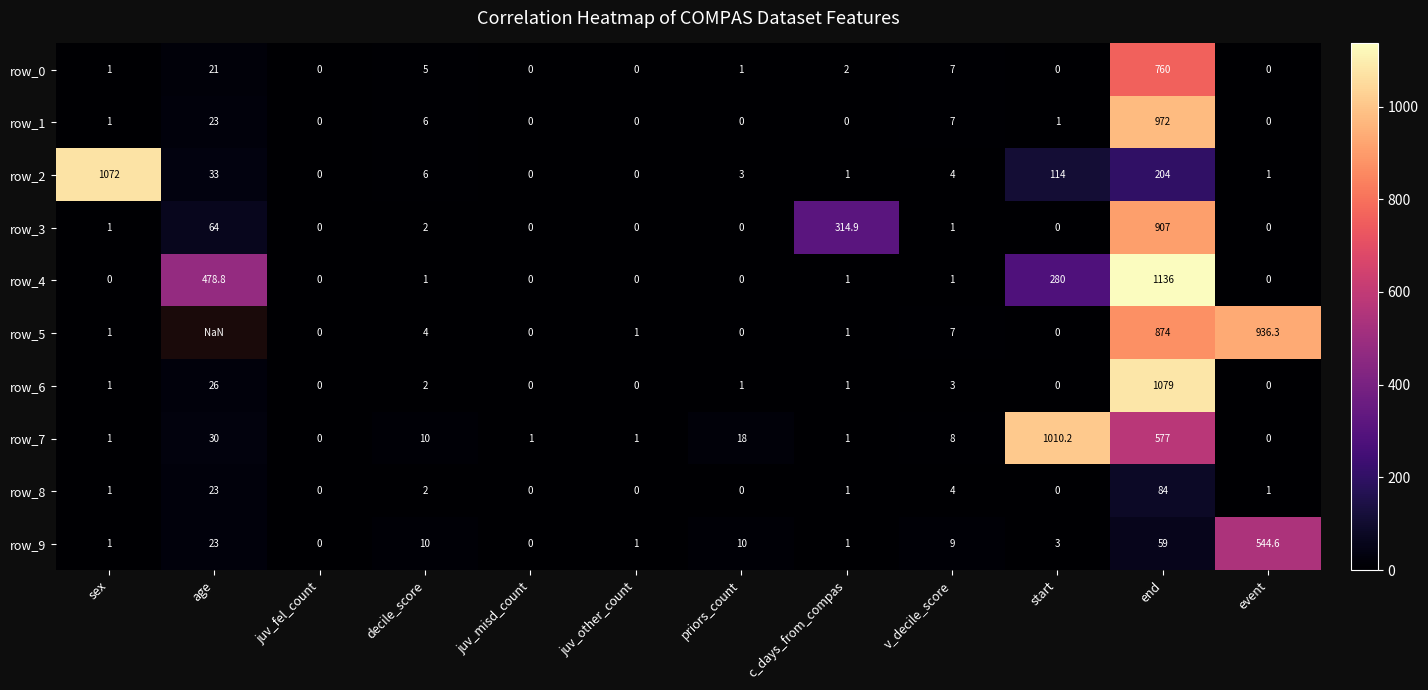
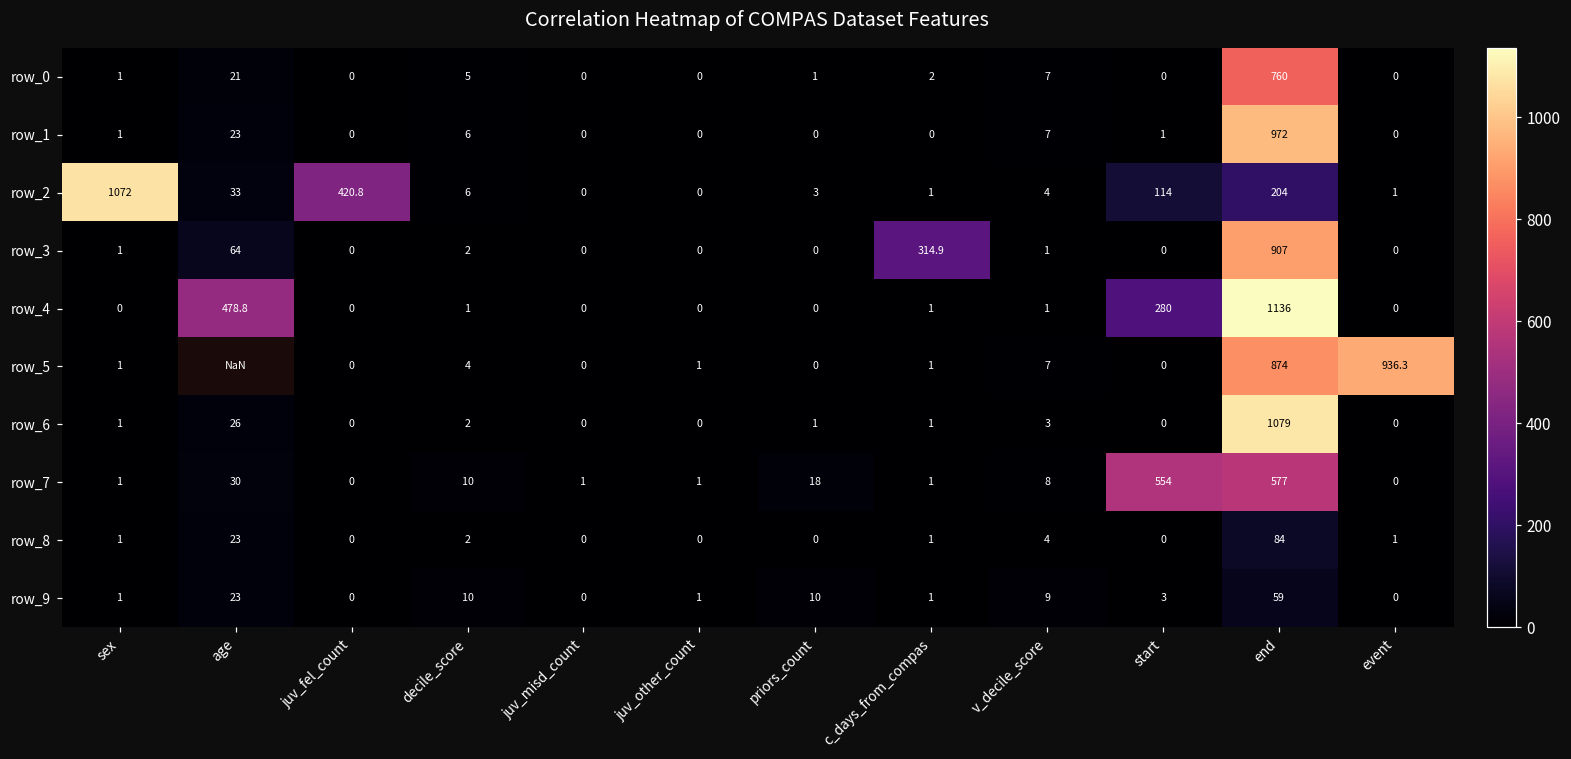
  {
    "row_0": {
      "sex": 1,
      "age": 21,
      "juv_fel_count": 0,
      "decile_score": 5,
      "juv_misd_count": 0,
      "juv_other_count": 0,
      "priors_count": 1,
      "c_days_from_compas": 2,
      "v_decile_score": 7,
      "start": 0,
      "end": 760,
      "event": 0
    },
    "row_1": {
      "sex": 1,
      "age": 23,
      "juv_fel_count": 0,
      "decile_score": 6,
      "juv_misd_count": 0,
      "juv_other_count": 0,
      "priors_count": 0,
      "c_days_from_compas": 0,
      "v_decile_score": 7,
      "start": 1,
      "end": 972,
      "event": 0
    },
    "row_2": {
      "sex": 1072,
      "age": 33,
-     "juv_fel_count": 0,
+     "juv_fel_count": 420.8,
      "decile_score": 6,
      "juv_misd_count": 0,
      "juv_other_count": 0,
      "priors_count": 3,
      "c_days_from_compas": 1,
      "v_decile_score": 4,
      "start": 114,
      "end": 204,
      "event": 1
    },
    "row_3": {
      "sex": 1,
      "age": 64,
      "juv_fel_count": 0,
      "decile_score": 2,
      "juv_misd_count": 0,
      "juv_other_count": 0,
      "priors_count": 0,
      "c_days_from_compas": 314.9,
      "v_decile_score": 1,
      "start": 0,
      "end": 907,
      "event": 0
    },
    "row_4": {
      "sex": 0,
      "age": 478.8,
      "juv_fel_count": 0,
      "decile_score": 1,
      "juv_misd_count": 0,
      "juv_other_count": 0,
      "priors_count": 0,
      "c_days_from_compas": 1,
      "v_decile_score": 1,
      "start": 280,
      "end": 1136,
      "event": 0
    },
    "row_5": {
      "sex": 1,
      "juv_fel_count": 0,
      "decile_score": 4,
      "juv_misd_count": 0,
      "juv_other_count": 1,
      "priors_count": 0,
      "c_days_from_compas": 1,
      "v_decile_score": 7,
      "start": 0,
      "end": 874,
      "event": 936.3
    },
    "row_6": {
      "sex": 1,
      "age": 26,
      "juv_fel_count": 0,
      "decile_score": 2,
      "juv_misd_count": 0,
      "juv_other_count": 0,
      "priors_count": 1,
      "c_days_from_compas": 1,
      "v_decile_score": 3,
      "start": 0,
      "end": 1079,
      "event": 0
    },
    "row_7": {
      "sex": 1,
      "age": 30,
      "juv_fel_count": 0,
      "decile_score": 10,
      "juv_misd_count": 1,
      "juv_other_count": 1,
      "priors_count": 18,
      "c_days_from_compas": 1,
      "v_decile_score": 8,
-     "start": 1010.2,
+     "start": 554,
      "end": 577,
      "event": 0
    },
    "row_8": {
      "sex": 1,
      "age": 23,
      "juv_fel_count": 0,
      "decile_score": 2,
      "juv_misd_count": 0,
      "juv_other_count": 0,
      "priors_count": 0,
      "c_days_from_compas": 1,
      "v_decile_score": 4,
      "start": 0,
      "end": 84,
      "event": 1
    },
    "row_9": {
      "sex": 1,
      "age": 23,
      "juv_fel_count": 0,
      "decile_score": 10,
      "juv_misd_count": 0,
      "juv_other_count": 1,
      "priors_count": 10,
      "c_days_from_compas": 1,
      "v_decile_score": 9,
      "start": 3,
      "end": 59,
-     "event": 544.6
+     "event": 0
    }
  }
